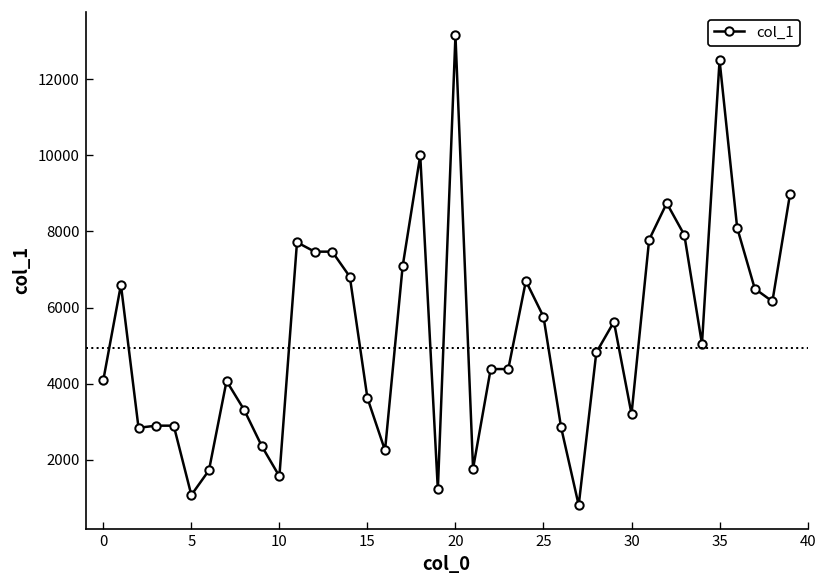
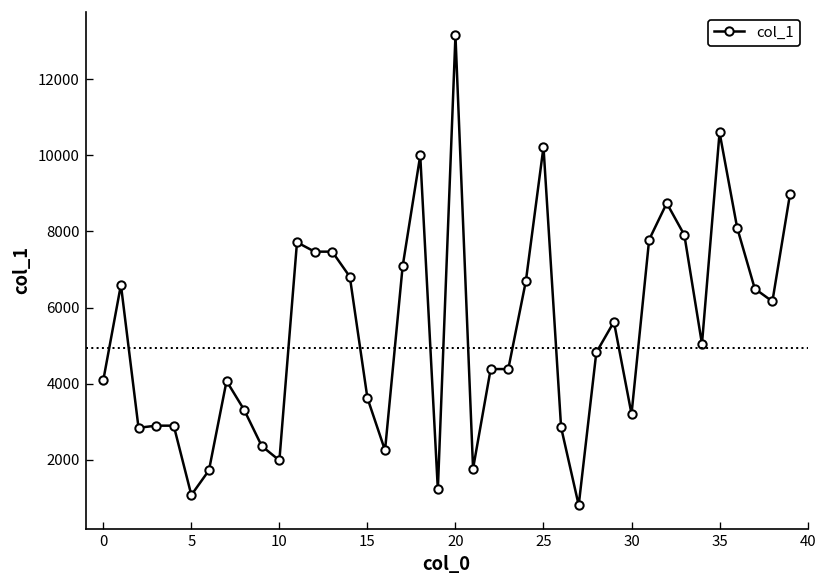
  {
    "0": 4100,
    "5": 1100,
-   "10": 1600,
+   "10": 2000,
    "15": 3600,
    "20": 13200,
-   "25": 5800,
+   "25": 10200,
    "30": 3200,
-   "35": 12500
+   "35": 10600
  }
